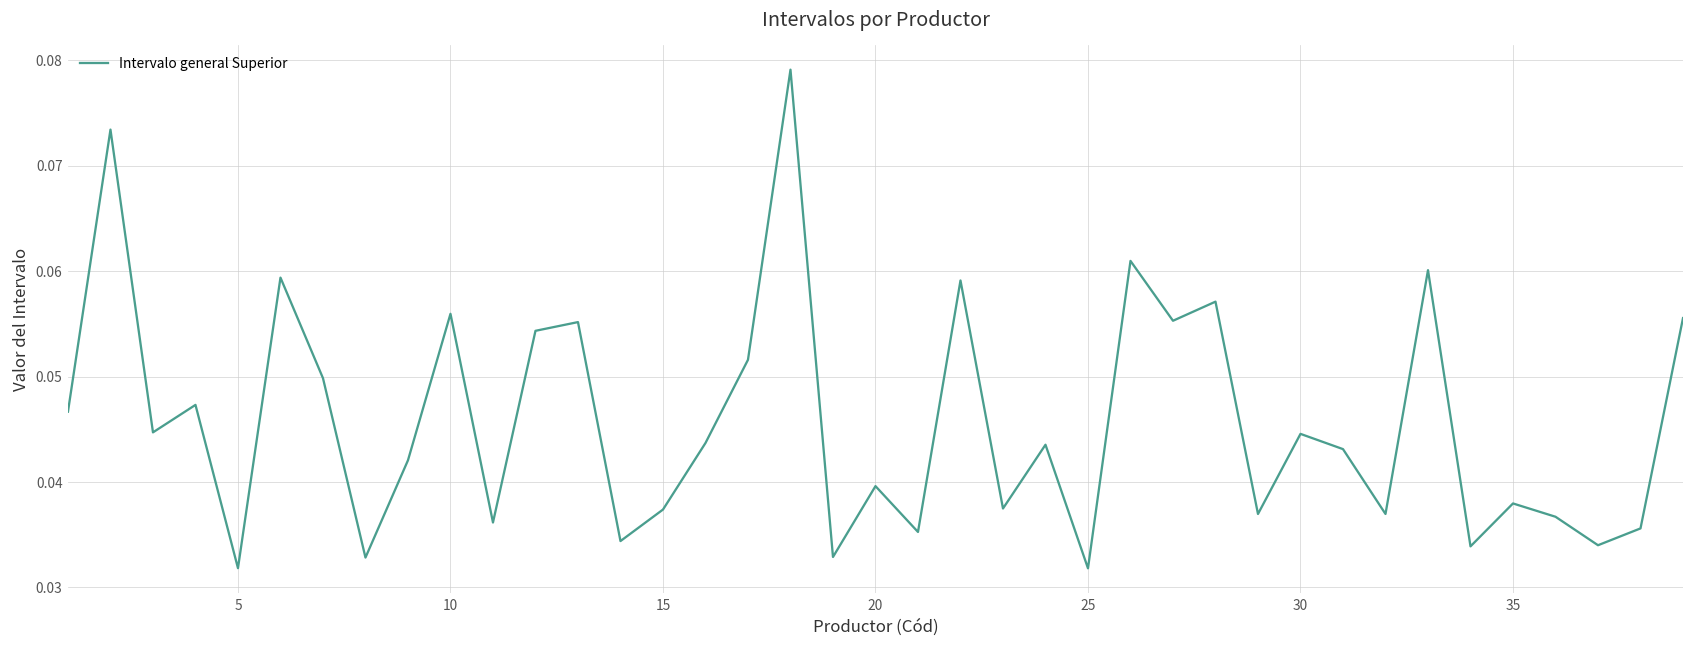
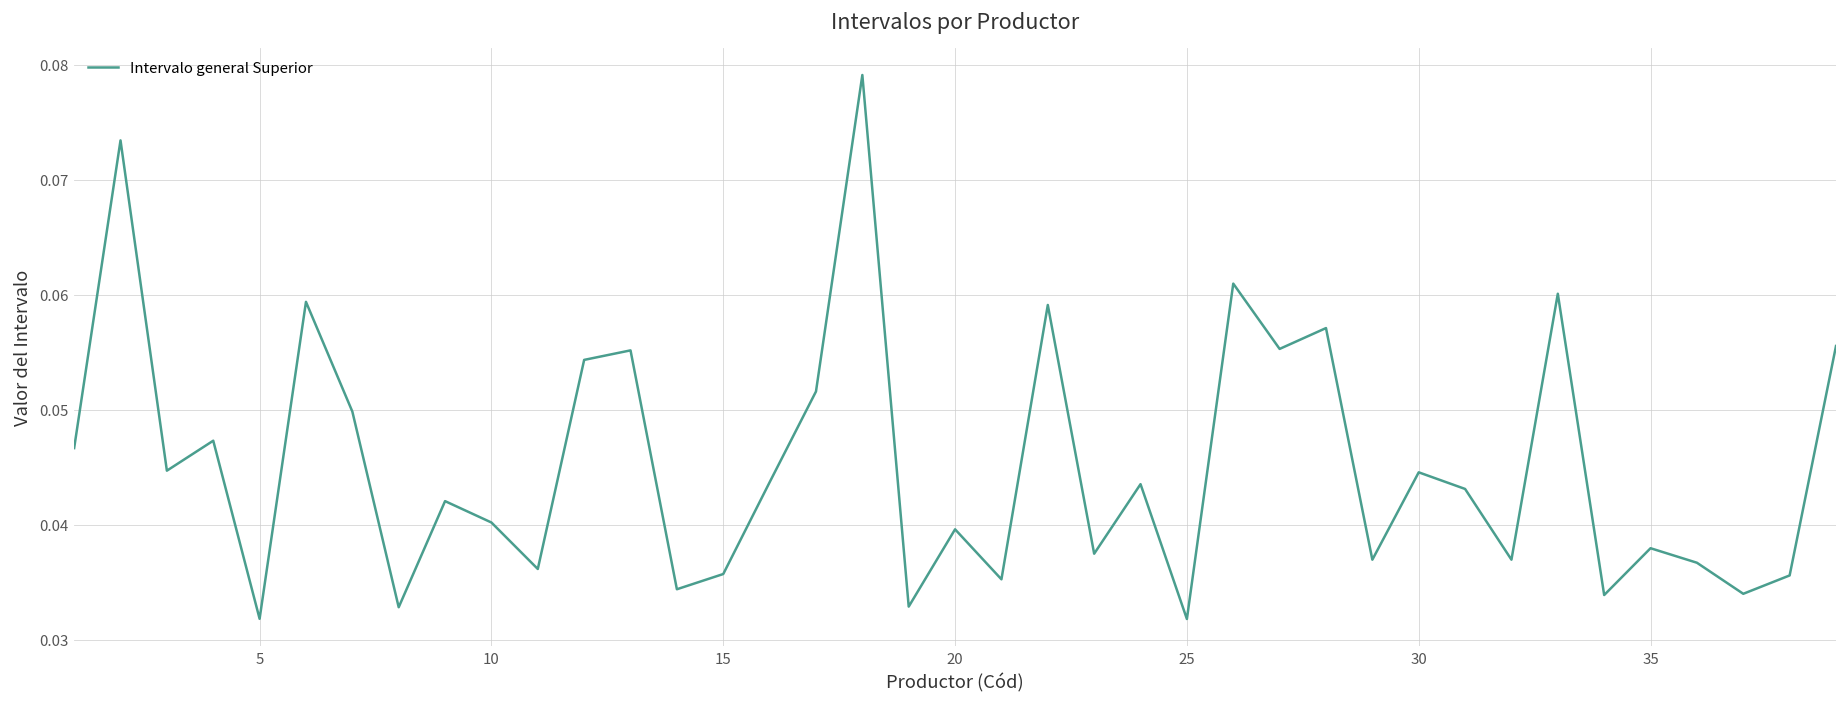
  {
    "5": 0.032,
-   "10": 0.056,
-   "15": 0.037,
+   "10": 0.040,
+   "15": 0.036,
    "20": 0.040,
    "25": 0.032,
    "30": 0.045,
    "35": 0.038
  }
